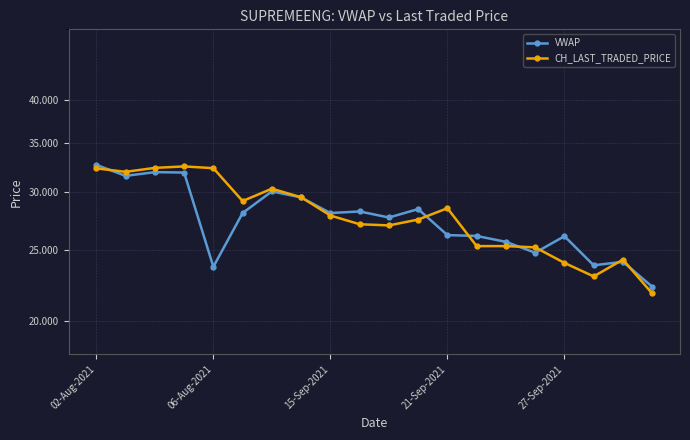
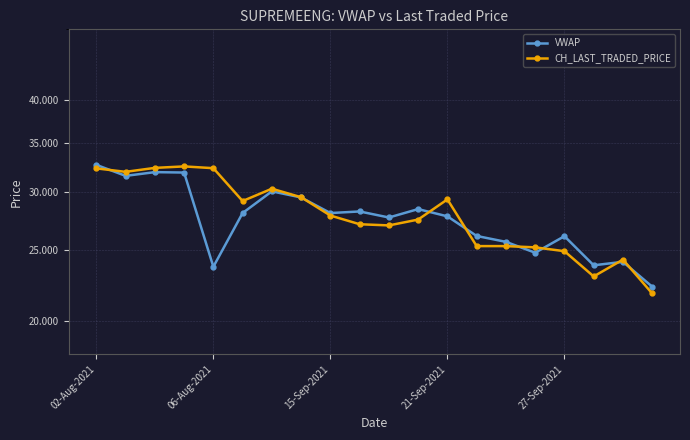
  {
    "VWAP": {
      "02-Aug-2021": 33,
      "06-Aug-2021": 23.7,
-     "21-Sep-2021": 26.2,
+     "21-Sep-2021": 27.8,
      "27-Sep-2021": 26.1
    },
    "CH_LAST_TRADED_PRICE": {
      "02-Aug-2021": 32,
      "06-Aug-2021": 32,
-     "21-Sep-2021": 28.5,
-     "27-Sep-2021": 24.0
+     "21-Sep-2021": 29.3,
+     "27-Sep-2021": 24.9
    }
  }
